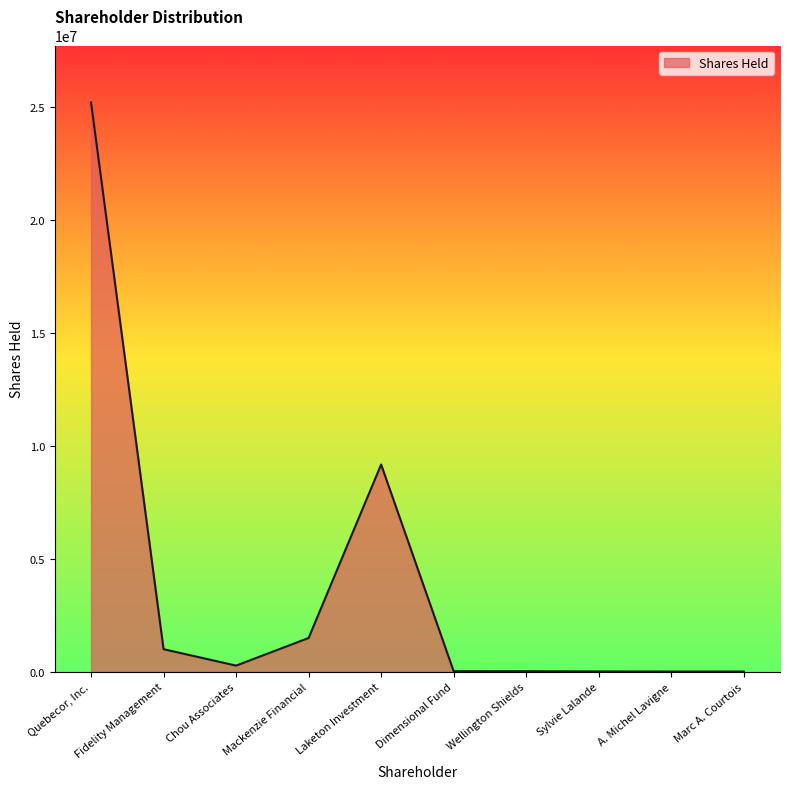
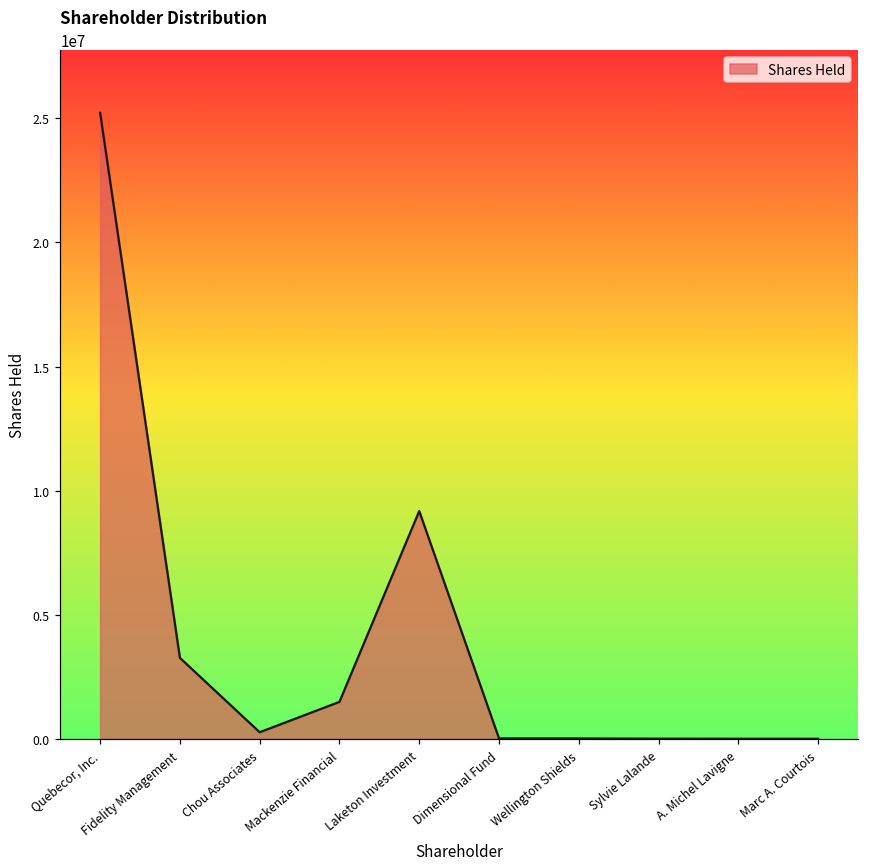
  {
    "Quebecor, Inc.": 25200000,
-   "Fidelity Management": 1000000,
+   "Fidelity Management": 3300000,
    "Chou Associates": 300000,
    "Mackenzie Financial": 1500000,
    "Laketon Investment": 9200000,
    "Dimensional Fund": 0,
    "Wellington Shields": 0,
    "Sylvie Lalande": 0,
    "A. Michel Lavigne": 0,
    "Marc A. Courtois": 0
  }
